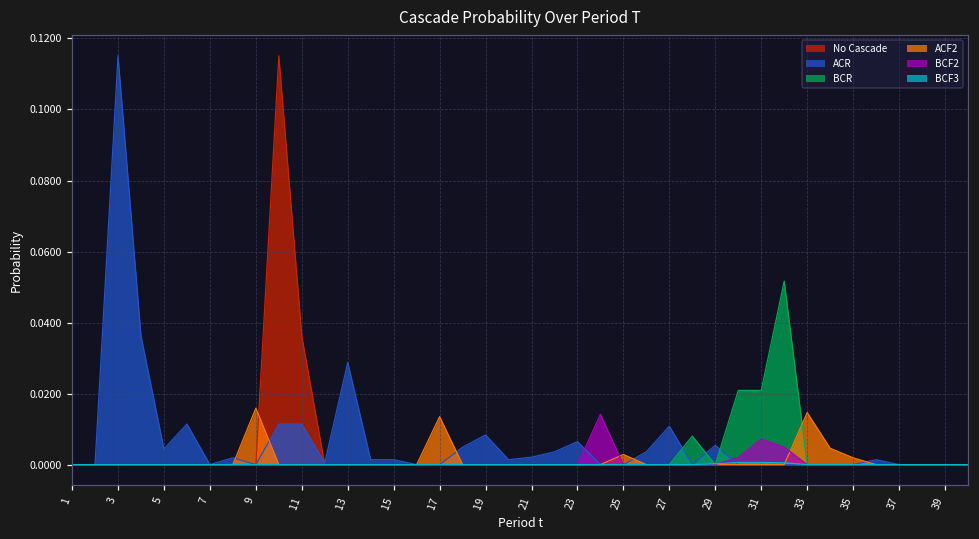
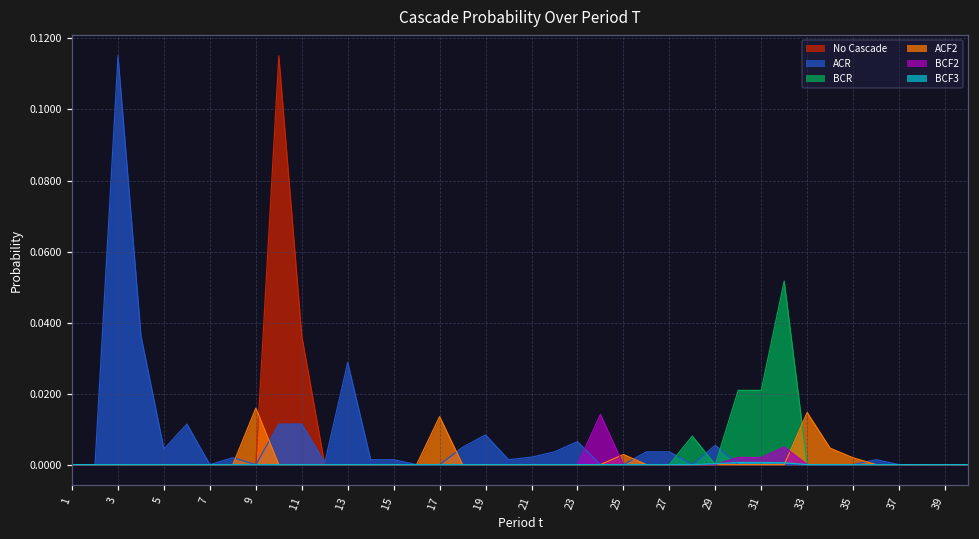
  {
    "No Cascade": {
      "11": 0.036
    },
    "ACR": {
      "3": 0.115,
      "5": 0.004,
      "11": 0.011,
      "13": 0.029,
      "15": 0.001,
      "19": 0.008,
      "21": 0.002,
      "23": 0.006,
-     "27": 0.011,
+     "27": 0.004,
      "29": 0.005
    },
    "BCR": {
      "31": 0.021
    },
    "ACF2": {
      "9": 0.016,
      "17": 0.014,
      "25": 0.003,
      "33": 0.015,
      "35": 0.002
    },
    "BCF2": {
-     "31": 0.007
+     "31": 0.002
    }
  }
